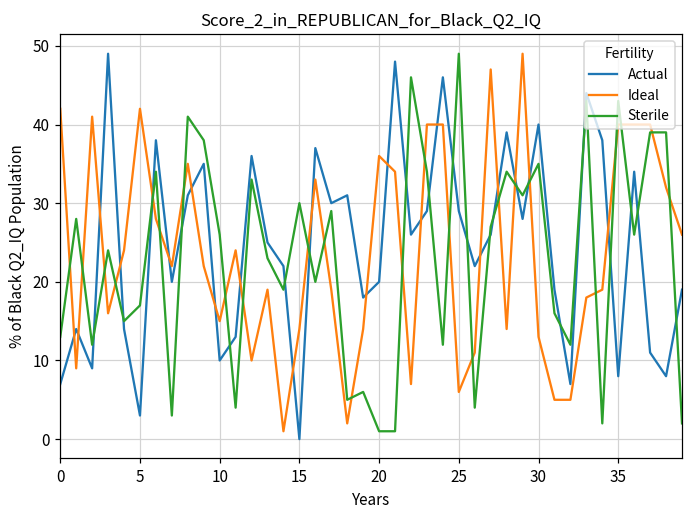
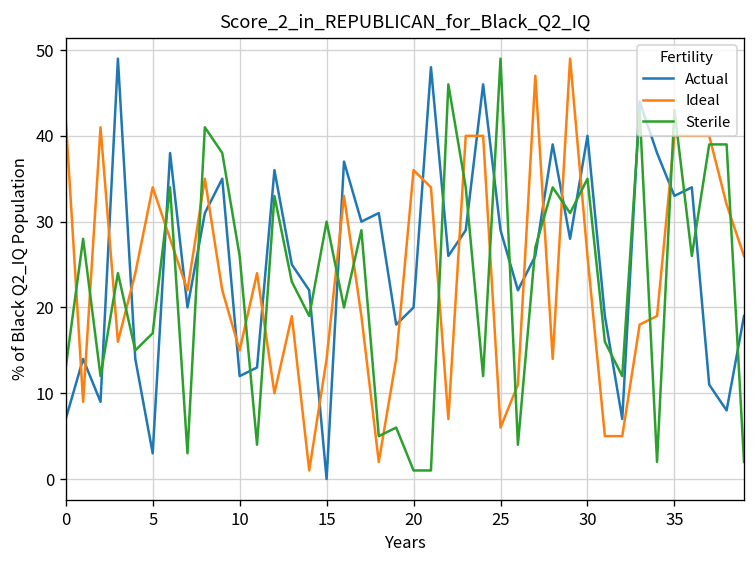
  {
    "Actual": {
      "0": 7,
      "5": 3,
-     "10": 10,
+     "10": 12,
      "15": 0,
      "20": 20,
      "25": 29,
      "30": 40,
-     "35": 8
+     "35": 33
    },
    "Ideal": {
      "0": 42,
-     "5": 42,
+     "5": 34,
      "10": 15,
      "15": 14,
      "20": 36,
      "25": 6,
-     "30": 13
+     "30": 26
    },
    "Sterile": {
      "0": 13,
      "5": 17,
      "10": 26,
      "15": 30,
      "20": 1,
      "25": 49,
      "30": 35
    }
  }
